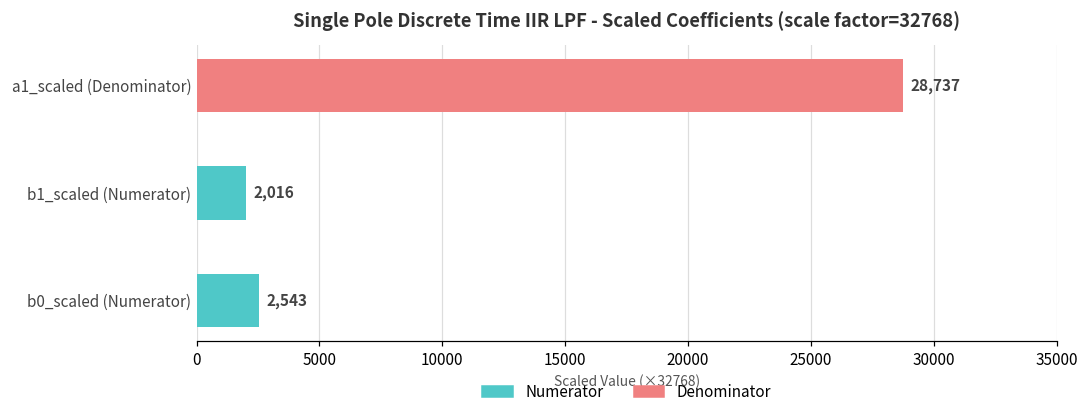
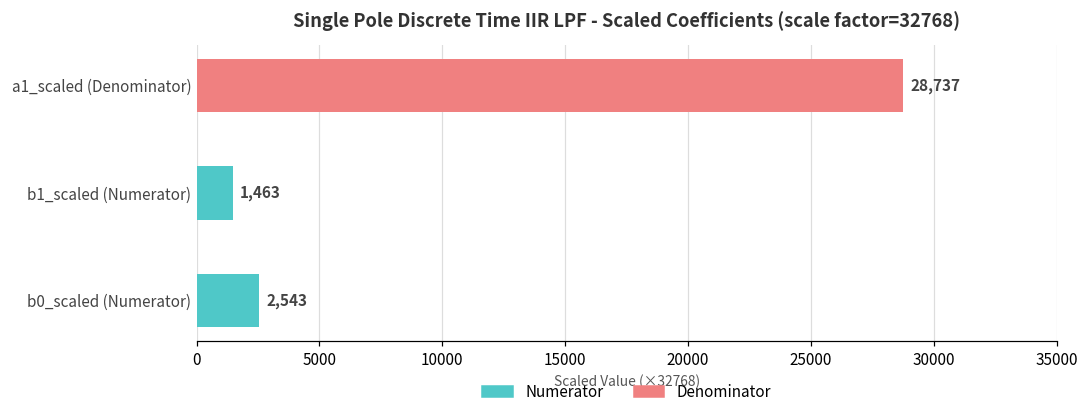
  {
    "a1_scaled (Denominator)": "28,737",
-   "b1_scaled (Numerator)": "2,016",
+   "b1_scaled (Numerator)": "1,463",
    "b0_scaled (Numerator)": "2,543"
  }
